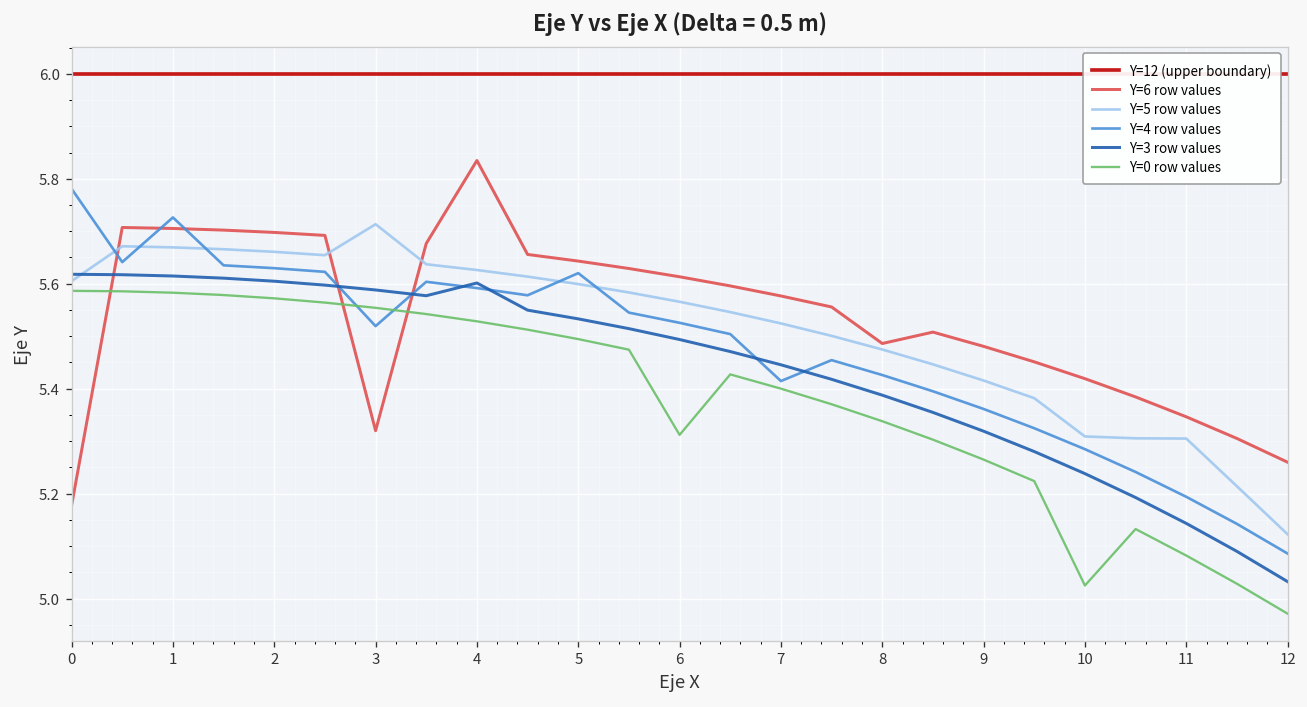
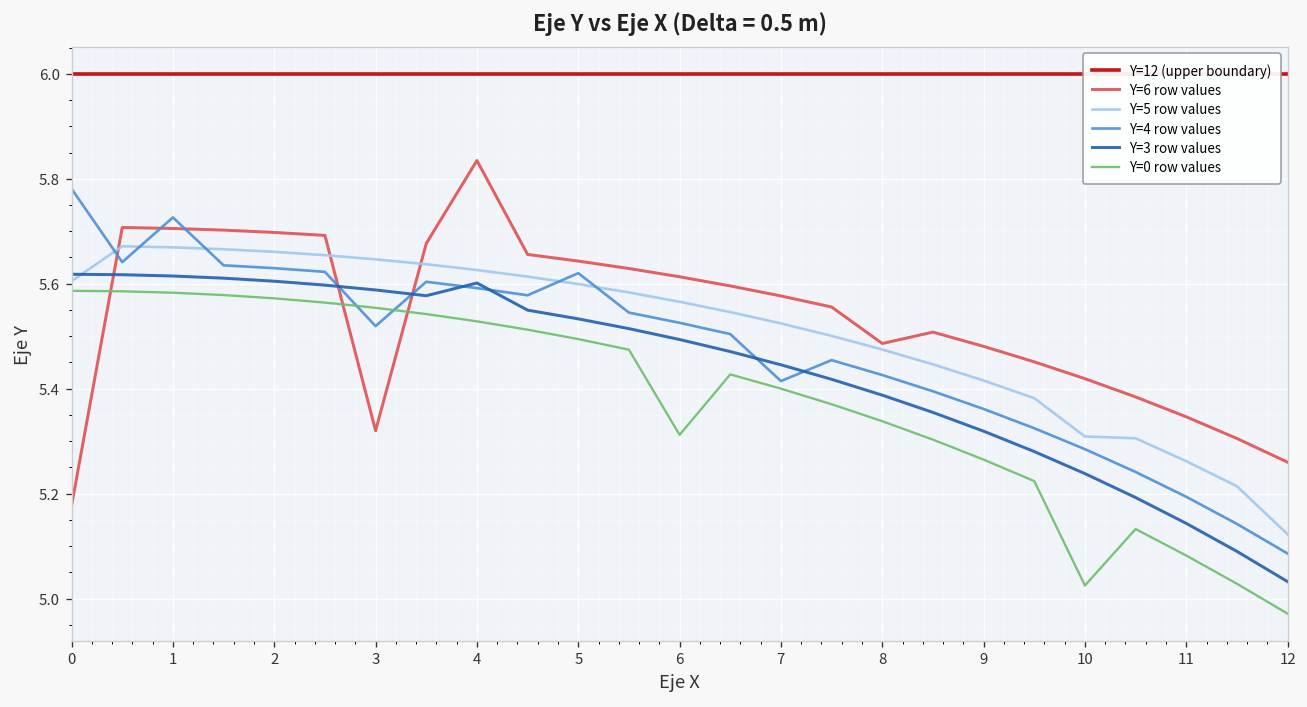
  {
    "Y=12 (upper boundary)": {
      "0": 6.00,
      "1": 6.00,
      "2": 6.00,
      "3": 6.00,
      "4": 6.00,
      "5": 6.00,
      "6": 6.00,
      "7": 6.00,
      "8": 6.00,
      "9": 6.00,
      "12": 6.00
    },
    "Y=6 row values": {
      "0": 5.18,
      "1": 5.71,
      "2": 5.70,
      "3": 5.32,
      "4": 5.83,
      "5": 5.64,
      "6": 5.61,
      "7": 5.58,
      "8": 5.49,
      "9": 5.48,
      "10": 5.42,
      "11": 5.35,
      "12": 5.26
    },
    "Y=5 row values": {
      "0": 5.60,
      "1": 5.67,
      "2": 5.66,
-     "3": 5.71,
+     "3": 5.65,
      "4": 5.63,
      "5": 5.60,
      "6": 5.57,
      "7": 5.52,
      "8": 5.47,
      "9": 5.42,
      "10": 5.31,
-     "11": 5.30,
+     "11": 5.26,
      "12": 5.12
    },
    "Y=4 row values": {
      "0": 5.78,
      "1": 5.73,
      "2": 5.63,
      "3": 5.52,
      "4": 5.59,
      "5": 5.62,
      "6": 5.53,
      "7": 5.41,
      "8": 5.43,
      "9": 5.36,
      "10": 5.28,
      "11": 5.19,
      "12": 5.09
    },
    "Y=3 row values": {
      "0": 5.62,
      "1": 5.61,
      "2": 5.60,
      "3": 5.59,
      "4": 5.60,
      "5": 5.53,
      "6": 5.49,
      "7": 5.45,
      "8": 5.39,
      "9": 5.32,
      "10": 5.24,
      "11": 5.14,
      "12": 5.03
    },
    "Y=0 row values": {
      "0": 5.59,
      "1": 5.58,
      "2": 5.57,
      "3": 5.55,
      "4": 5.53,
      "5": 5.49,
      "6": 5.31,
      "7": 5.40,
      "8": 5.34,
      "9": 5.26,
      "10": 5.02,
      "11": 5.08,
      "12": 4.97
    }
  }
